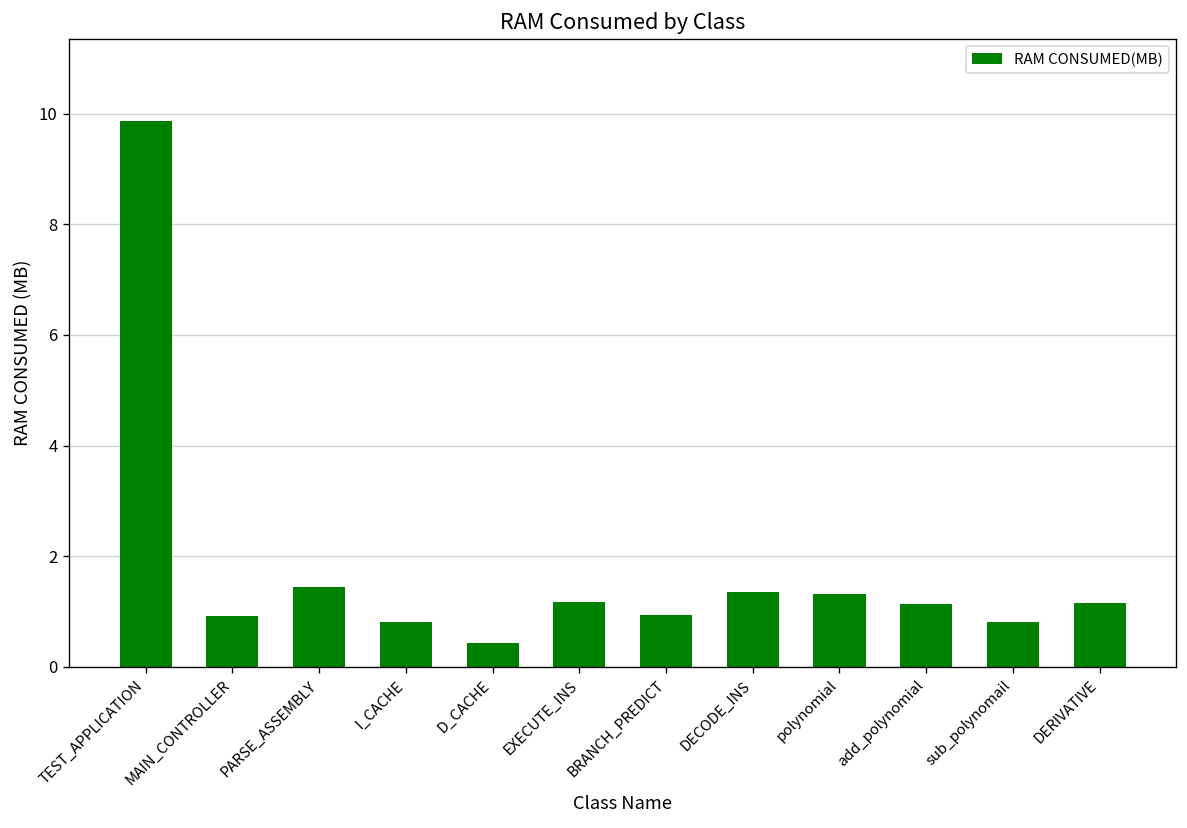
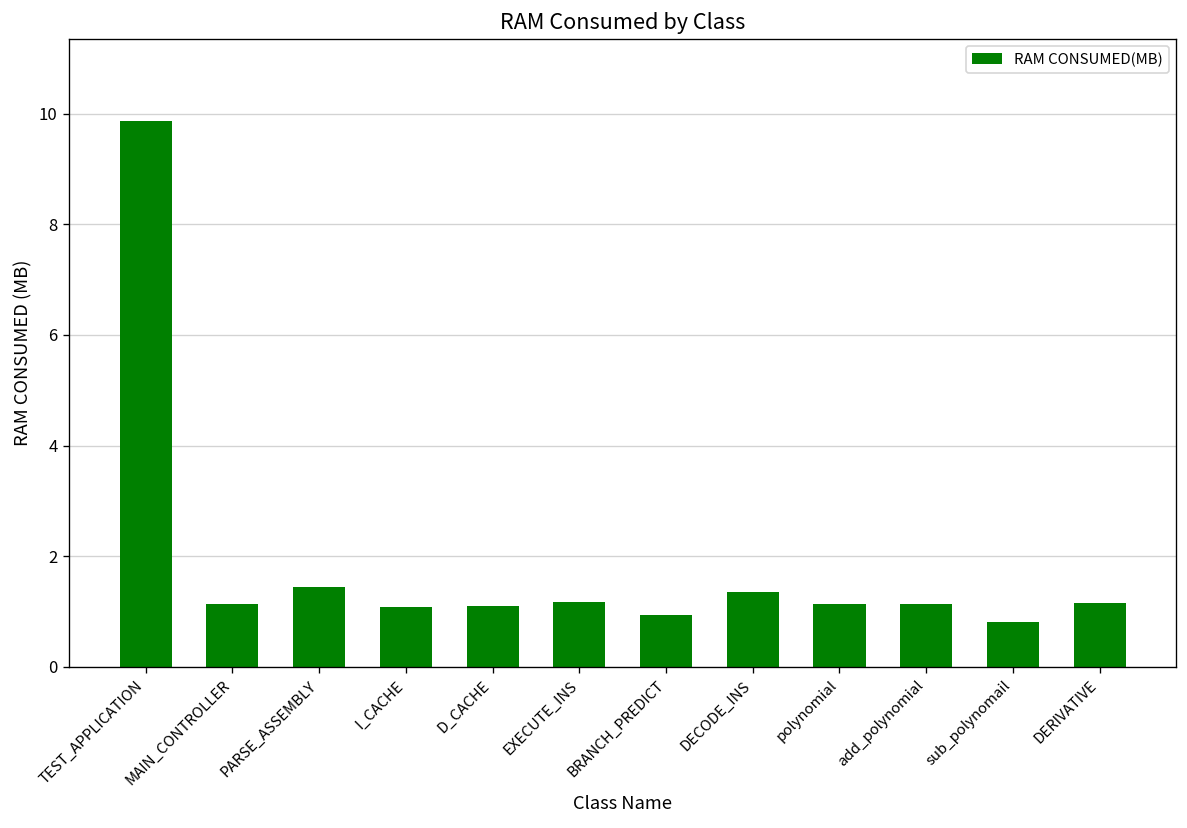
  {
    "TEST_APPLICATION": 9.9,
-   "MAIN_CONTROLLER": 0.9,
+   "MAIN_CONTROLLER": 1.1,
    "PARSE_ASSEMBLY": 1.4,
-   "I_CACHE": 0.8,
-   "D_CACHE": 0.4,
+   "I_CACHE": 1.1,
+   "D_CACHE": 1.1,
    "EXECUTE_INS": 1.2,
    "BRANCH_PREDICT": 0.9,
    "DECODE_INS": 1.4,
-   "polynomial": 1.3,
+   "polynomial": 1.1,
    "add_polynomial": 1.1,
    "sub_polynomail": 0.8,
    "DERIVATIVE": 1.2
  }
